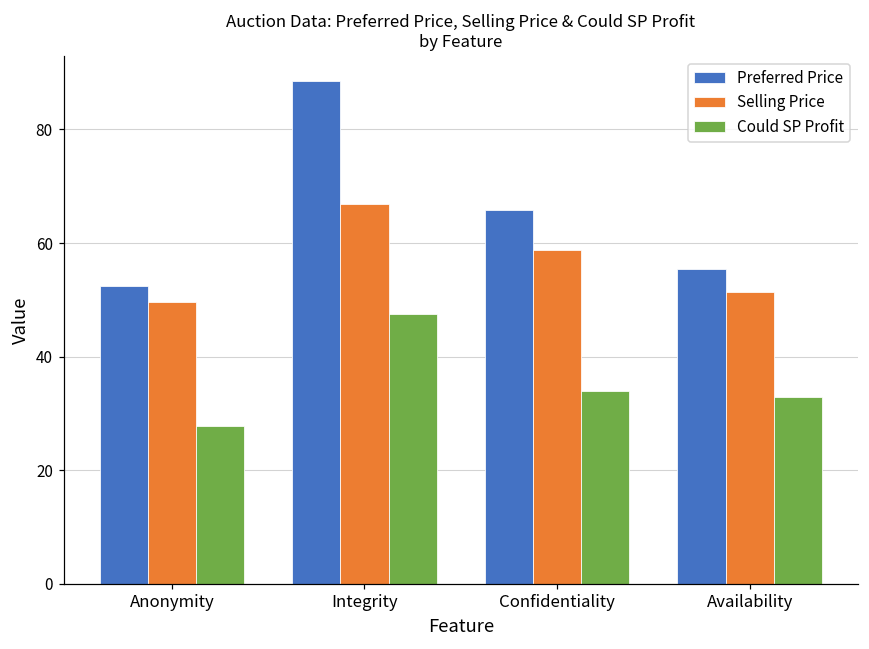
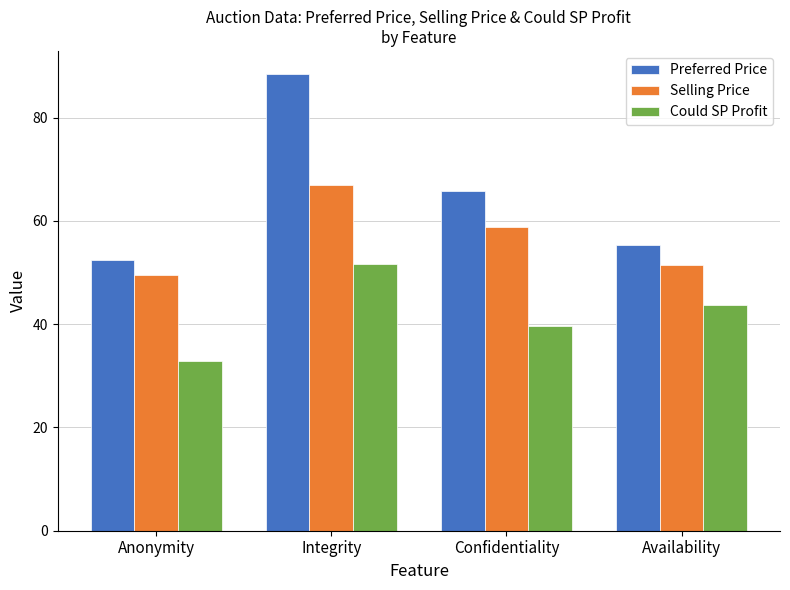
  {
    "Preferred Price": {
      "Anonymity": 52,
      "Integrity": 89,
      "Confidentiality": 66,
      "Availability": 55
    },
    "Selling Price": {
      "Anonymity": 50,
      "Integrity": 67,
      "Confidentiality": 59,
      "Availability": 51
    },
    "Could SP Profit": {
-     "Anonymity": 28,
-     "Integrity": 47,
-     "Confidentiality": 34,
-     "Availability": 33
+     "Anonymity": 33,
+     "Integrity": 52,
+     "Confidentiality": 40,
+     "Availability": 44
    }
  }
